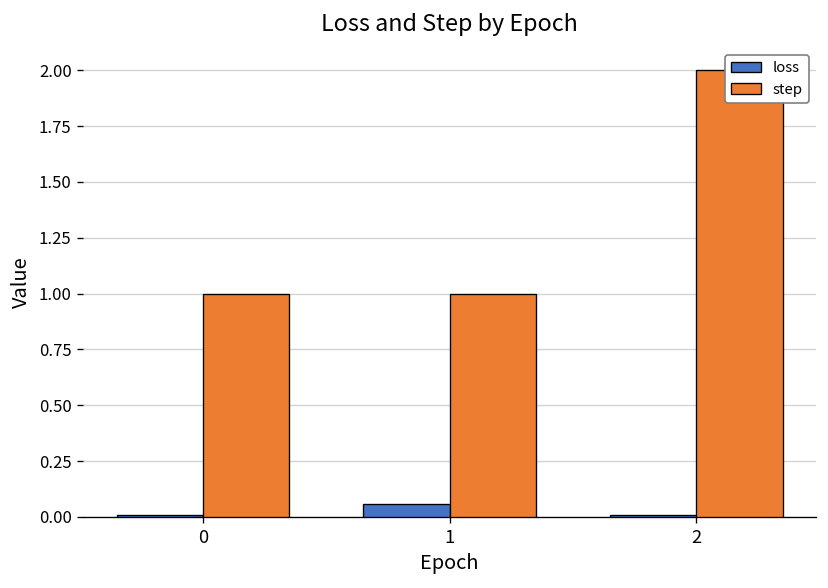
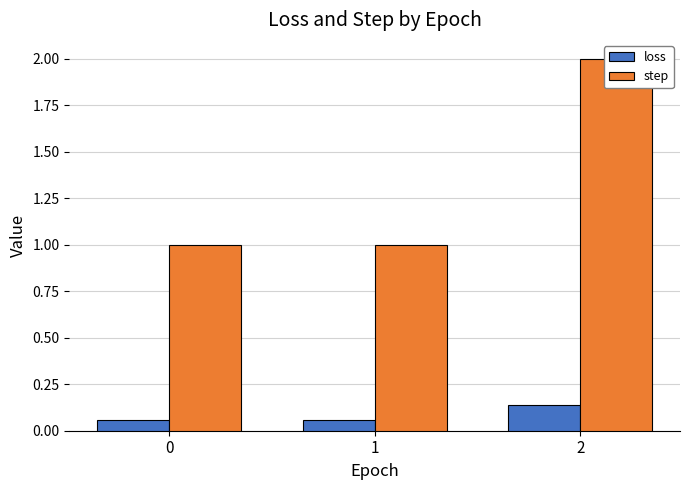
  {
    "loss": {
-     "0": 0.01,
+     "0": 0.06,
      "1": 0.06,
-     "2": 0.01
+     "2": 0.14
    },
    "step": {
      "0": 1.00,
      "1": 1.00
    }
  }
